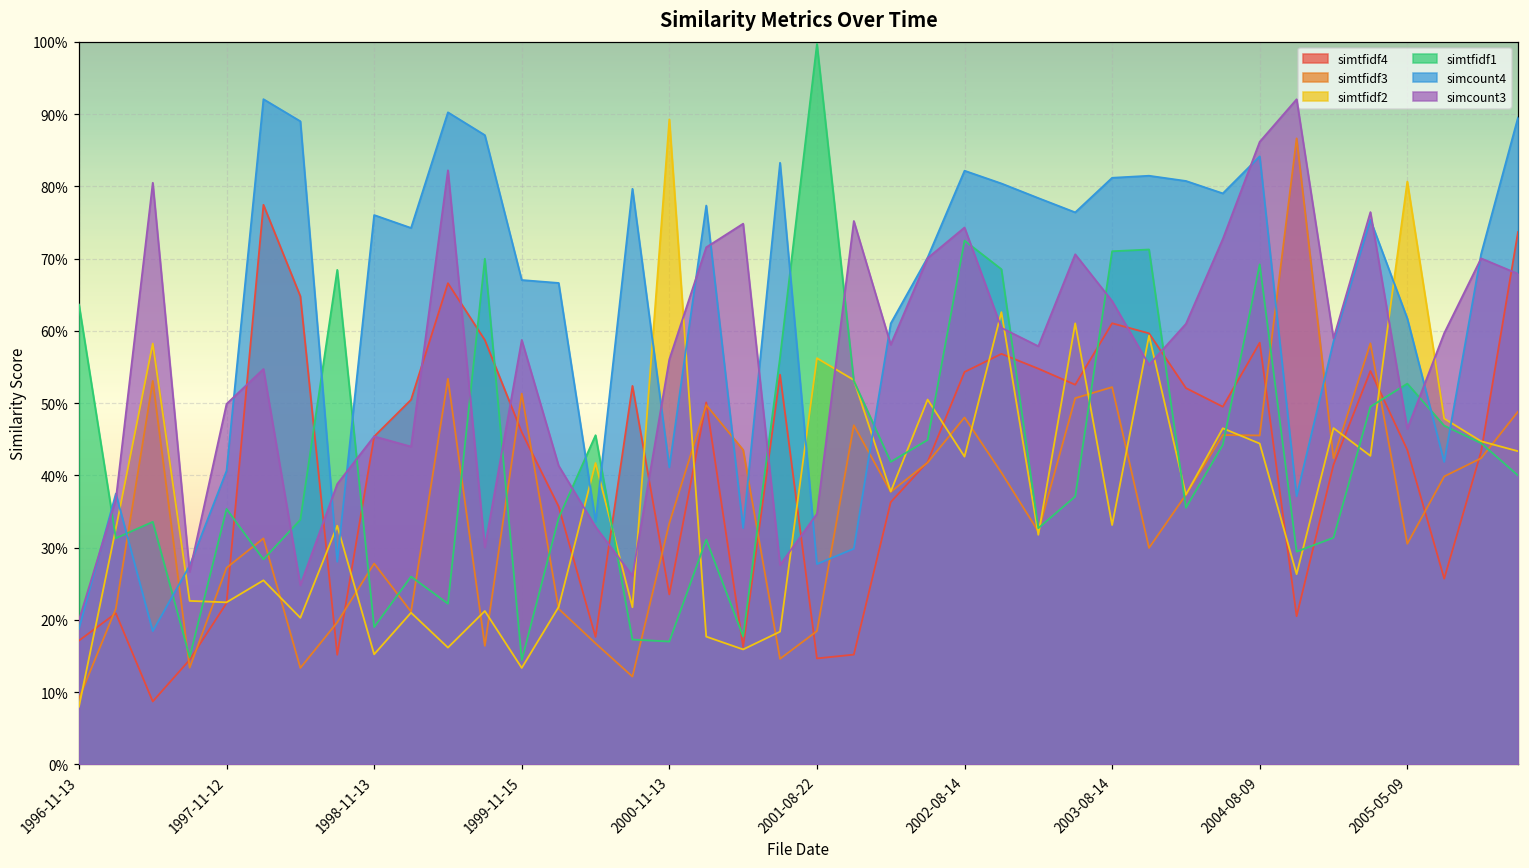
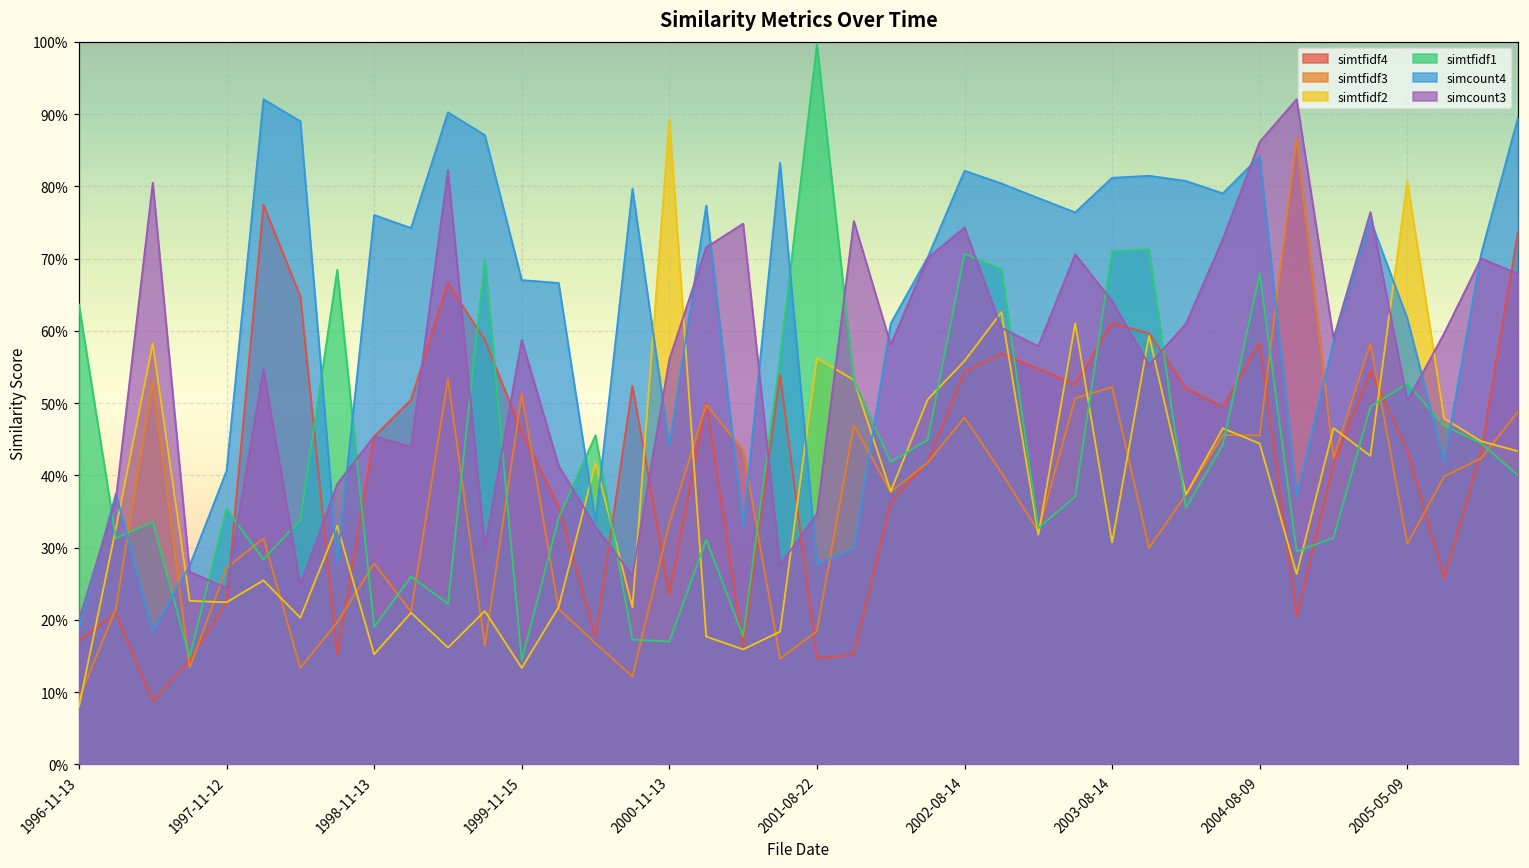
  {
    "simtfidf2": {
      "1996-11-13": "8%",
      "1998-11-13": "15%",
      "1999-11-15": "13%",
      "2000-11-13": "89%",
      "2001-08-22": "56%",
-     "2002-08-14": "43%",
-     "2003-08-14": "33%",
+     "2002-08-14": "56%",
+     "2003-08-14": "31%",
      "2004-08-09": "44%",
      "2005-05-09": "81%"
    },
    "simtfidf1": {
      "1996-11-13": "64%",
      "1997-11-12": "35%",
      "1998-11-13": "19%",
      "1999-11-15": "14%",
      "2000-11-13": "17%",
      "2001-08-22": "100%",
-     "2002-08-14": "72%",
+     "2002-08-14": "71%",
      "2003-08-14": "71%",
-     "2004-08-09": "69%",
+     "2004-08-09": "68%",
      "2005-05-09": "53%"
    },
    "simcount4": {
      "1996-11-13": "19%",
      "1997-11-12": "41%",
      "1998-11-13": "76%",
      "1999-11-15": "67%",
-     "2000-11-13": "41%",
+     "2000-11-13": "44%",
      "2001-08-22": "28%",
      "2002-08-14": "82%",
      "2003-08-14": "81%",
      "2004-08-09": "84%",
      "2005-05-09": "62%"
    },
    "simcount3": {
      "1996-11-13": "20%",
-     "1997-11-12": "50%",
+     "1997-11-12": "24%",
      "1999-11-15": "59%",
      "2000-11-13": "56%",
      "2001-08-22": "35%",
      "2002-08-14": "74%",
      "2003-08-14": "64%",
      "2004-08-09": "86%",
-     "2005-05-09": "46%"
+     "2005-05-09": "50%"
    }
  }
